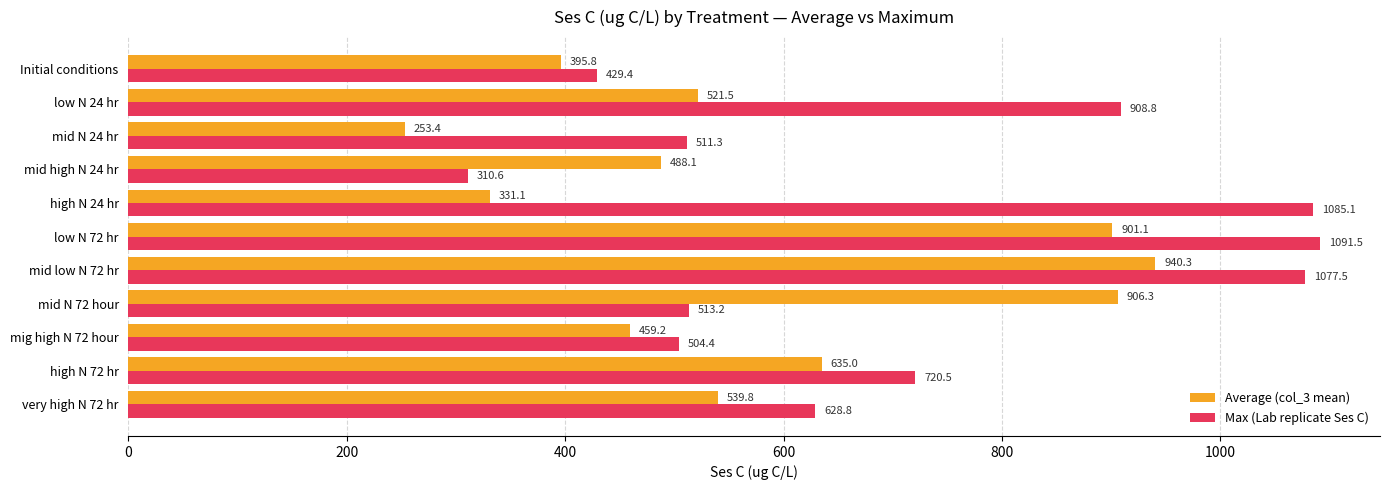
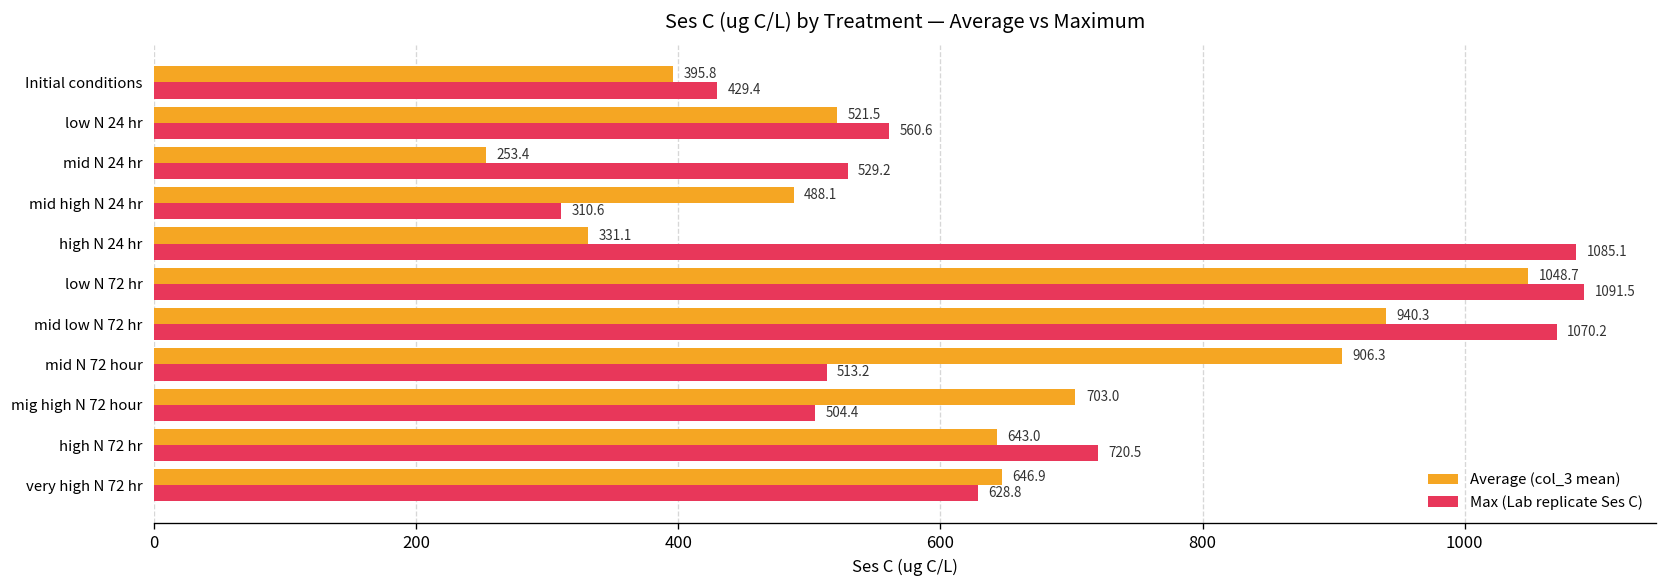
  {
    "Average (col_3 mean)": {
      "Initial conditions": 395.8,
      "low N 24 hr": 521.5,
      "mid N 24 hr": 253.4,
      "mid high N 24 hr": 488.1,
      "high N 24 hr": 331.1,
-     "low N 72 hr": 901.1,
+     "low N 72 hr": 1048.7,
      "mid low N 72 hr": 940.3,
      "mid N 72 hour": 906.3,
-     "mig high N 72 hour": 459.2,
-     "high N 72 hr": 635.0,
-     "very high N 72 hr": 539.8
+     "mig high N 72 hour": 703.0,
+     "high N 72 hr": 643.0,
+     "very high N 72 hr": 646.9
    },
    "Max (Lab replicate Ses C)": {
      "Initial conditions": 429.4,
-     "low N 24 hr": 908.8,
-     "mid N 24 hr": 511.3,
+     "low N 24 hr": 560.6,
+     "mid N 24 hr": 529.2,
      "mid high N 24 hr": 310.6,
      "high N 24 hr": 1085.1,
      "low N 72 hr": 1091.5,
-     "mid low N 72 hr": 1077.5,
+     "mid low N 72 hr": 1070.2,
      "mid N 72 hour": 513.2,
      "mig high N 72 hour": 504.4,
      "high N 72 hr": 720.5,
      "very high N 72 hr": 628.8
    }
  }
